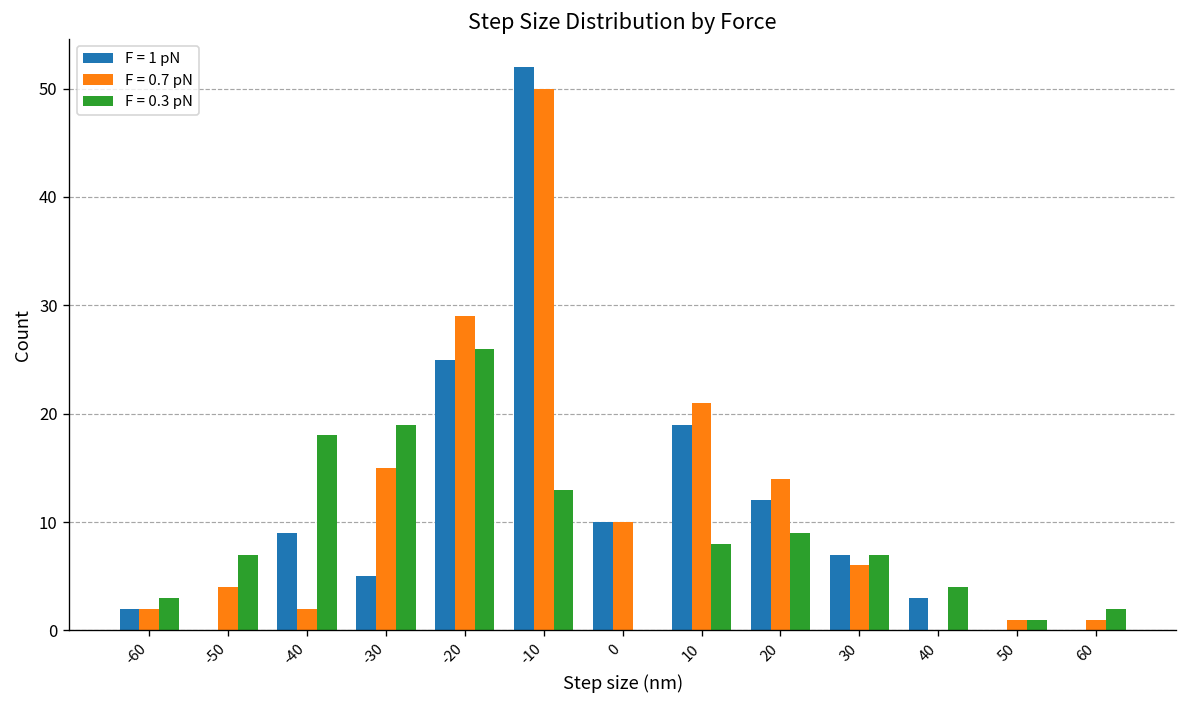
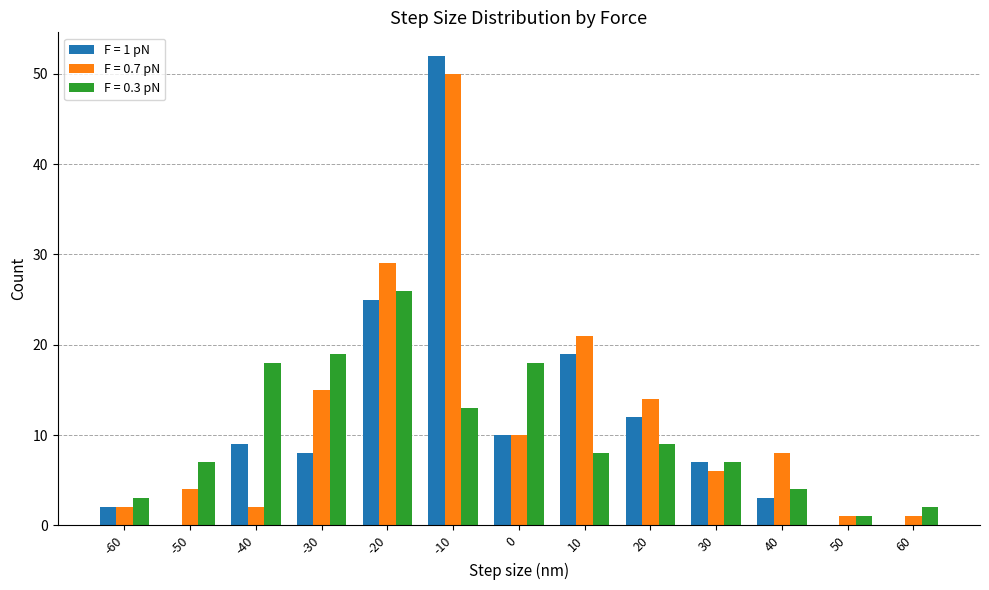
  {
    "F = 1 pN": {
      "-60": 2,
      "-50": 0,
      "-40": 9,
-     "-30": 5,
+     "-30": 8,
      "-20": 25,
      "-10": 52,
      "0": 10,
      "10": 19,
      "20": 12,
      "30": 7,
      "40": 3,
      "50": 0,
      "60": 0
    },
    "F = 0.7 pN": {
      "-60": 2,
      "-50": 4,
      "-40": 2,
      "-30": 15,
      "-20": 29,
      "-10": 50,
      "0": 10,
      "10": 21,
      "20": 14,
      "30": 6,
-     "40": 0,
+     "40": 8,
      "50": 1,
      "60": 1
    },
    "F = 0.3 pN": {
      "-60": 3,
      "-50": 7,
      "-40": 18,
      "-30": 19,
      "-20": 26,
      "-10": 13,
-     "0": 0,
+     "0": 18,
      "10": 8,
      "20": 9,
      "30": 7,
      "40": 4,
      "50": 1,
      "60": 2
    }
  }
